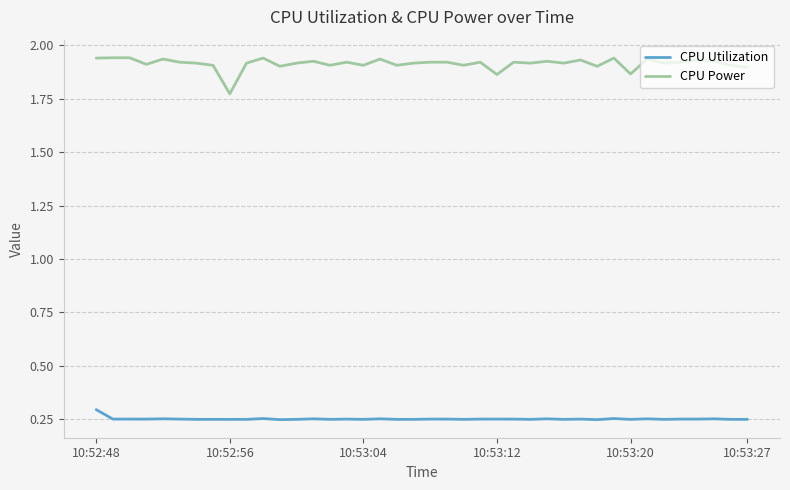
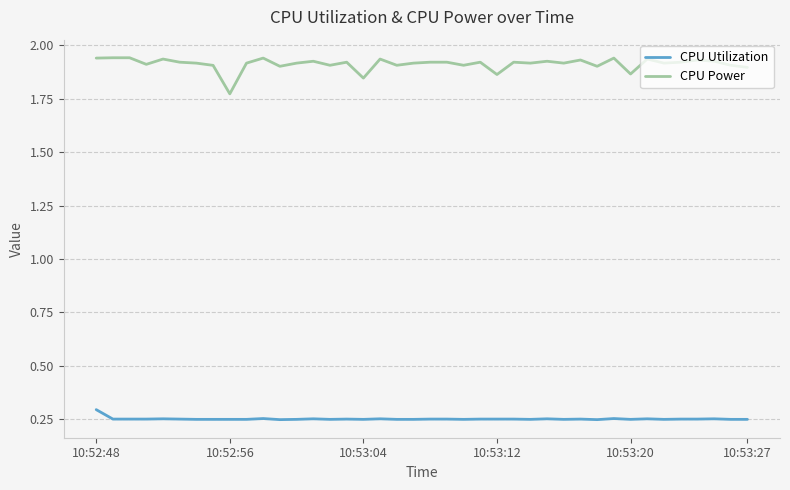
  {
    "CPU Utilization": {
      "10:52:48": 0.30,
      "10:52:56": 0.25,
      "10:53:04": 0.25,
      "10:53:12": 0.25,
      "10:53:20": 0.25,
      "10:53:27": 0.25
    },
    "CPU Power": {
      "10:52:48": 1.94,
      "10:52:56": 1.77,
-     "10:53:04": 1.91,
+     "10:53:04": 1.85,
      "10:53:12": 1.86,
      "10:53:20": 1.87
    }
  }
